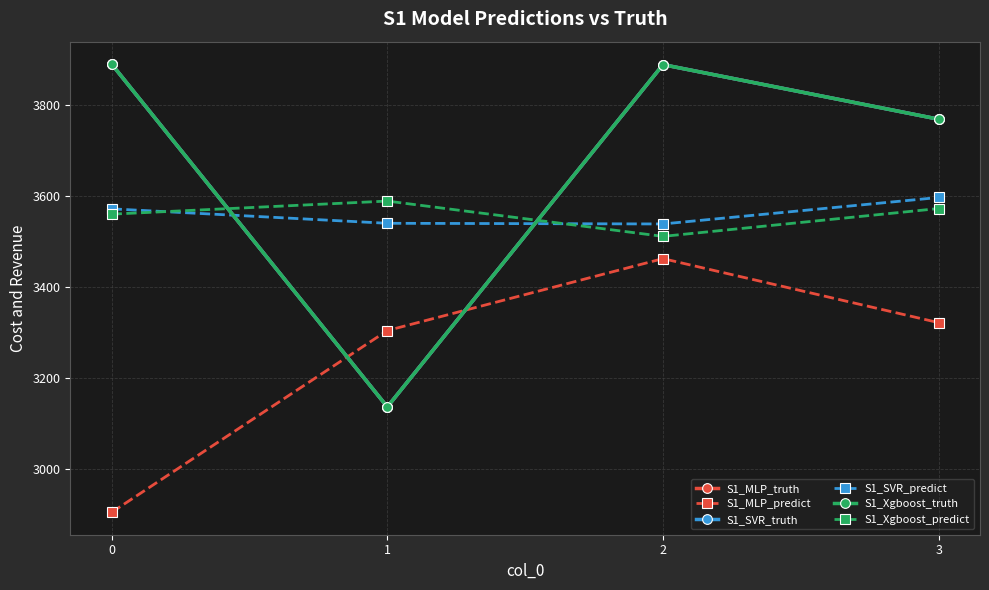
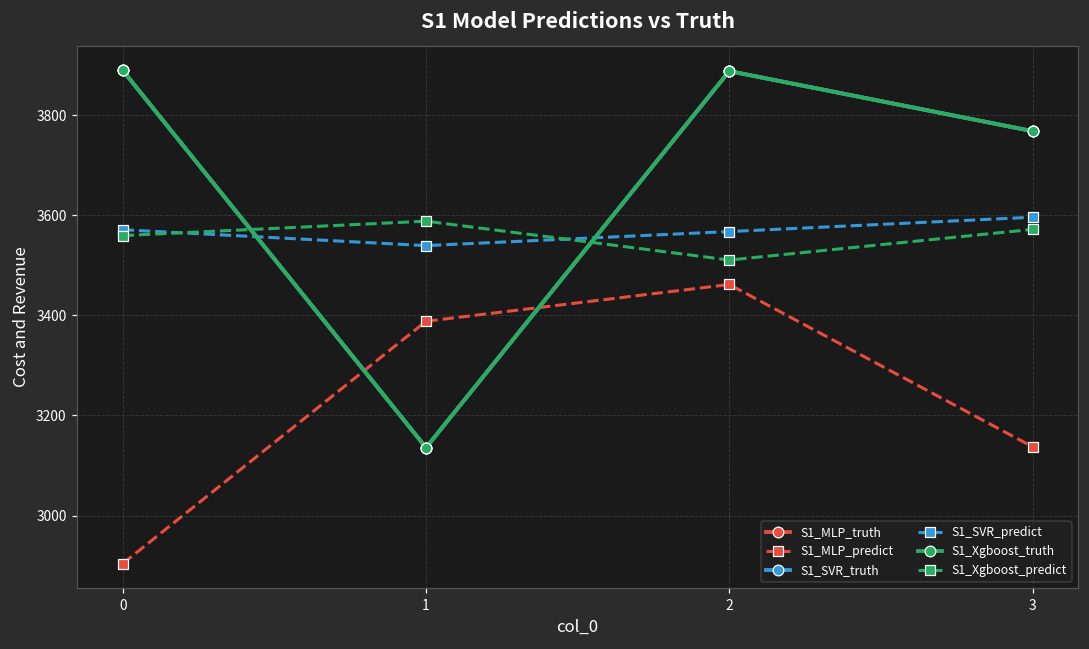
  {
    "S1_MLP_predict": {
      "0": 2900,
-     "1": 3300,
+     "1": 3390,
      "2": 3460,
-     "3": 3320
+     "3": 3140
    },
    "S1_SVR_predict": {
      "0": 3570,
      "1": 3540,
-     "2": 3540,
+     "2": 3570,
      "3": 3600
    }
  }
